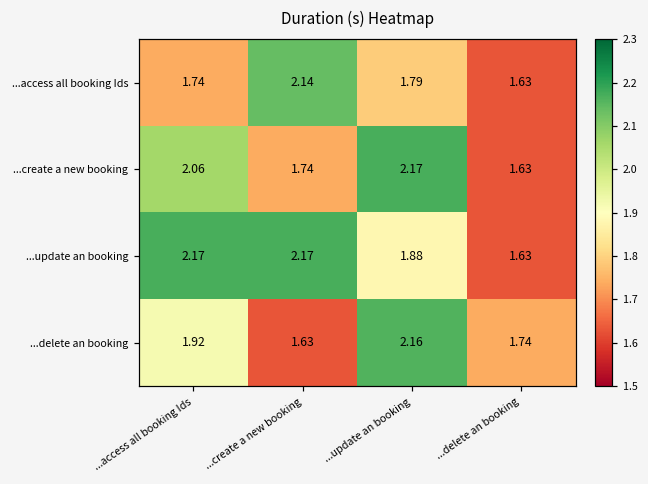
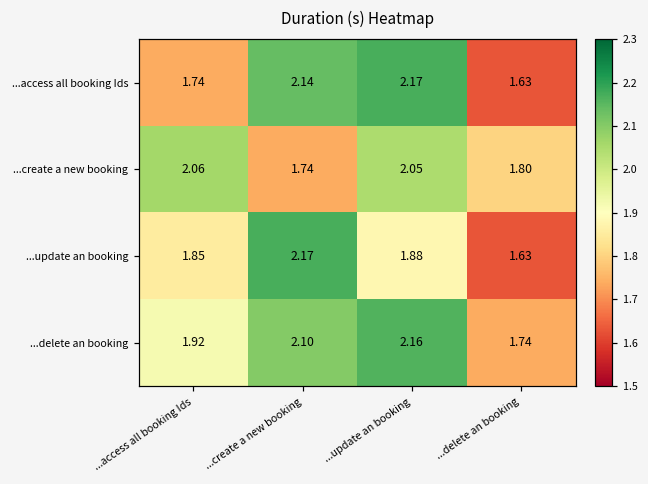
  {
    "...access all booking Ids": {
      "...access all booking Ids": 1.74,
      "...create a new booking": 2.14,
-     "...update an booking": 1.79,
+     "...update an booking": 2.17,
      "...delete an booking": 1.63
    },
    "...create a new booking": {
      "...access all booking Ids": 2.06,
      "...create a new booking": 1.74,
-     "...update an booking": 2.17,
-     "...delete an booking": 1.63
+     "...update an booking": 2.05,
+     "...delete an booking": 1.80
    },
    "...update an booking": {
-     "...access all booking Ids": 2.17,
+     "...access all booking Ids": 1.85,
      "...create a new booking": 2.17,
      "...update an booking": 1.88,
      "...delete an booking": 1.63
    },
    "...delete an booking": {
      "...access all booking Ids": 1.92,
-     "...create a new booking": 1.63,
+     "...create a new booking": 2.10,
      "...update an booking": 2.16,
      "...delete an booking": 1.74
    }
  }
